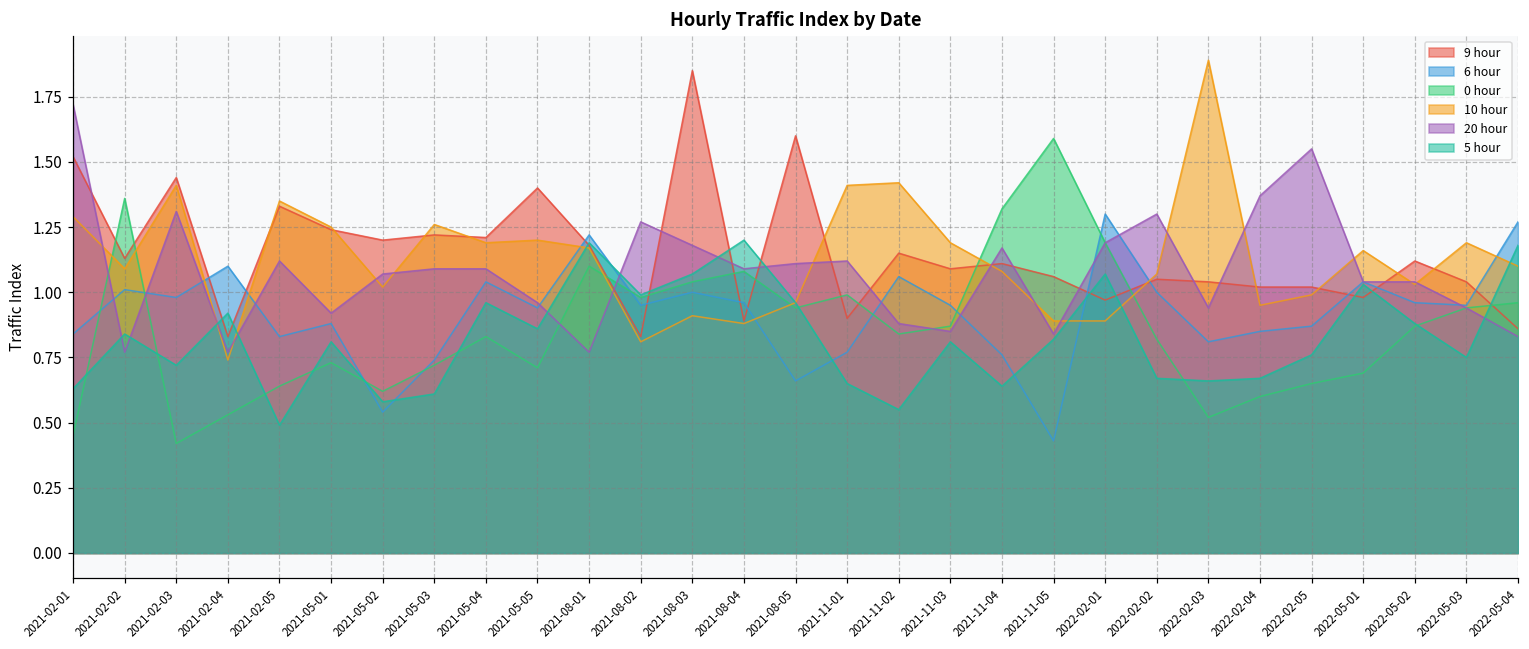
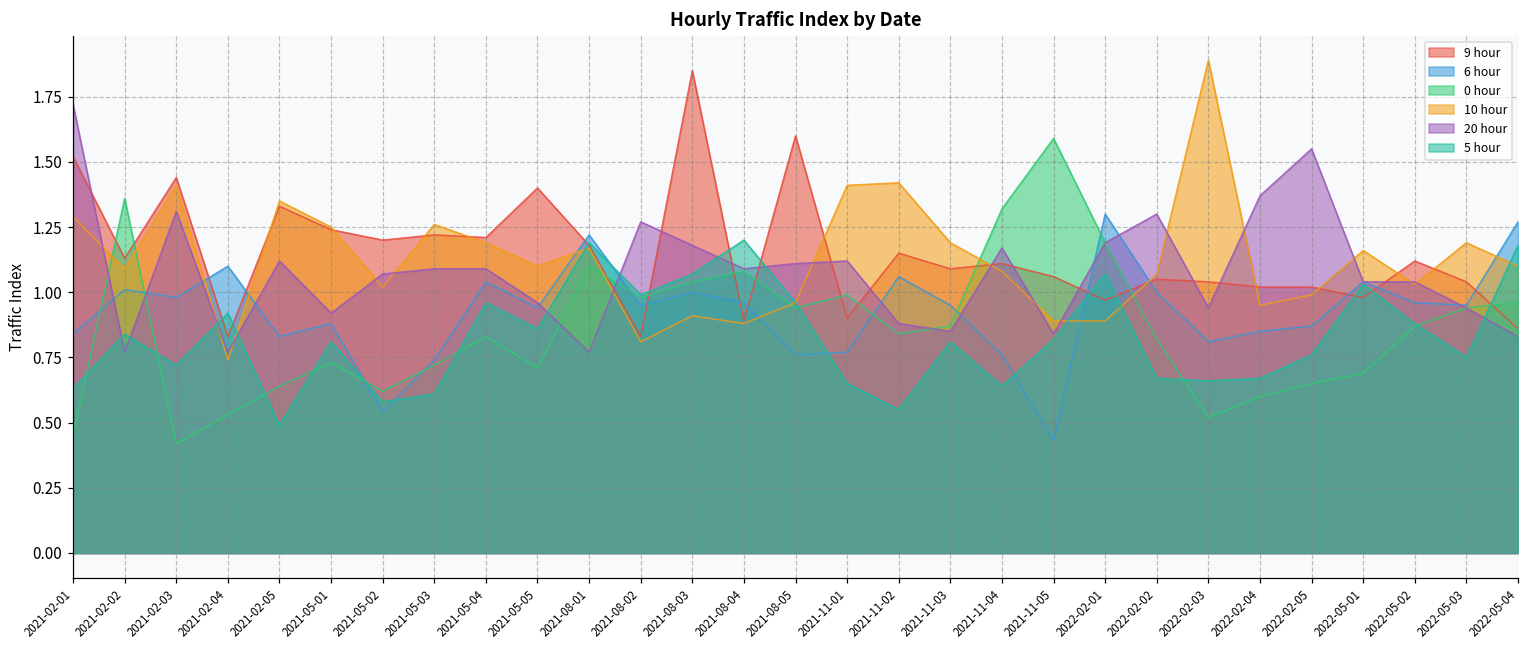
  {
    "9 hour": {
      "2021-02-01": 1.52,
      "2021-02-02": 1.13,
      "2021-02-03": 1.44,
      "2021-02-04": 0.83,
      "2021-02-05": 1.33,
      "2021-05-02": 1.20,
      "2021-05-03": 1.22,
      "2021-05-04": 1.21,
      "2021-05-05": 1.40,
      "2021-08-02": 0.83,
      "2021-08-03": 1.85,
      "2021-08-05": 1.60,
      "2021-11-01": 0.90,
      "2021-11-02": 1.15,
      "2021-11-03": 1.09,
      "2021-11-04": 1.11,
      "2021-11-05": 1.06,
      "2022-02-01": 0.97,
      "2022-02-02": 1.05,
      "2022-02-03": 1.04,
      "2022-02-04": 1.02,
      "2022-02-05": 1.02,
      "2022-05-01": 0.98,
      "2022-05-02": 1.12,
      "2022-05-03": 1.04,
      "2022-05-04": 0.86
    },
    "6 hour": {
      "2021-02-01": 0.84,
      "2021-02-02": 1.01,
      "2021-02-03": 0.98,
      "2021-02-04": 1.10,
      "2021-02-05": 0.83,
      "2021-05-01": 0.88,
      "2021-05-02": 0.54,
      "2021-05-03": 0.74,
      "2021-05-04": 1.04,
      "2021-05-05": 0.94,
      "2021-08-01": 1.22,
      "2021-08-02": 0.95,
      "2021-08-03": 1.00,
      "2021-08-04": 0.96,
-     "2021-08-05": 0.66,
+     "2021-08-05": 0.76,
      "2021-11-01": 0.77,
      "2021-11-02": 1.06,
      "2021-11-03": 0.95,
      "2021-11-04": 0.76,
      "2021-11-05": 0.43,
      "2022-02-01": 1.30,
      "2022-02-02": 1.00,
      "2022-02-03": 0.81,
      "2022-02-04": 0.85,
      "2022-02-05": 0.87,
      "2022-05-02": 0.96,
      "2022-05-04": 1.27
    },
    "10 hour": {
      "2021-02-01": 1.3,
      "2021-02-02": 1.1,
      "2021-02-03": 1.4,
      "2021-02-04": 0.74,
      "2021-02-05": 1.35,
      "2021-05-02": 1.02,
      "2021-05-03": 1.26,
      "2021-05-04": 1.2,
-     "2021-05-05": 1.2,
+     "2021-05-05": 1.1,
      "2021-08-02": 0.8,
      "2021-08-03": 0.9,
      "2021-11-01": 1.4,
      "2021-11-02": 1.42,
      "2021-11-03": 1.2,
      "2021-11-04": 1.08,
      "2021-11-05": 0.9,
      "2022-02-01": 0.9,
      "2022-02-02": 1.07,
      "2022-02-03": 1.9,
      "2022-02-04": 0.95,
      "2022-02-05": 1.0,
      "2022-05-01": 1.16,
      "2022-05-03": 1.2,
      "2022-05-04": 1.1
    },
    "20 hour": {
      "2021-02-01": 1.72,
      "2021-02-02": 0.77,
      "2021-02-03": 1.31,
      "2021-02-04": 0.77,
      "2021-02-05": 1.12,
      "2021-05-01": 0.92,
      "2021-05-02": 1.07,
      "2021-05-03": 1.09,
      "2021-05-04": 1.09,
      "2021-05-05": 0.96,
      "2021-08-01": 0.77,
      "2021-08-02": 1.27,
      "2021-08-03": 1.18,
      "2021-08-05": 1.11,
      "2021-11-01": 1.12,
      "2021-11-02": 0.88,
      "2021-11-03": 0.85,
      "2021-11-04": 1.17,
      "2021-11-05": 0.84,
      "2022-02-02": 1.30,
      "2022-02-03": 0.94,
      "2022-02-04": 1.37,
      "2022-02-05": 1.55,
      "2022-05-04": 0.83
    }
  }
